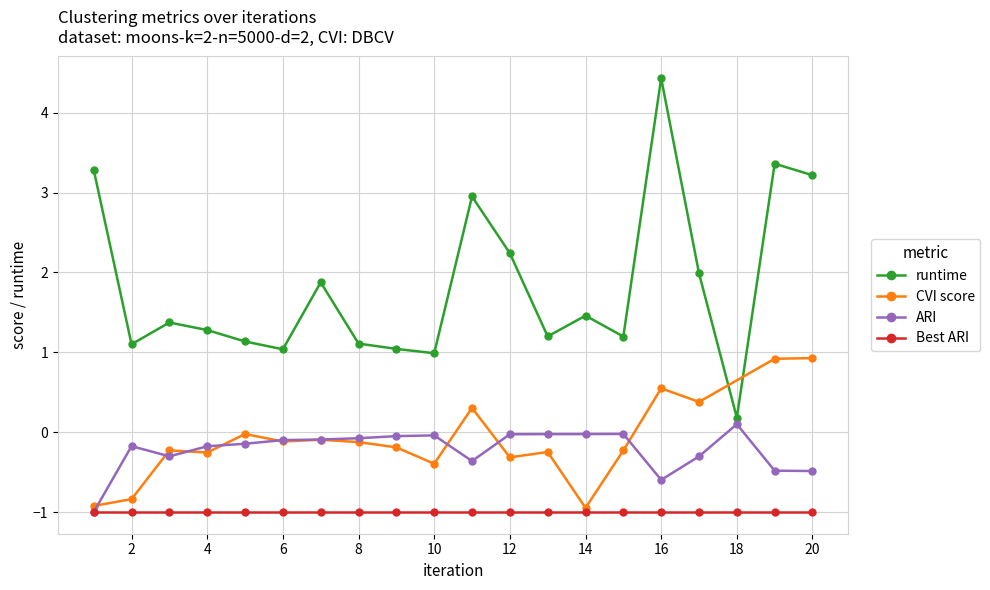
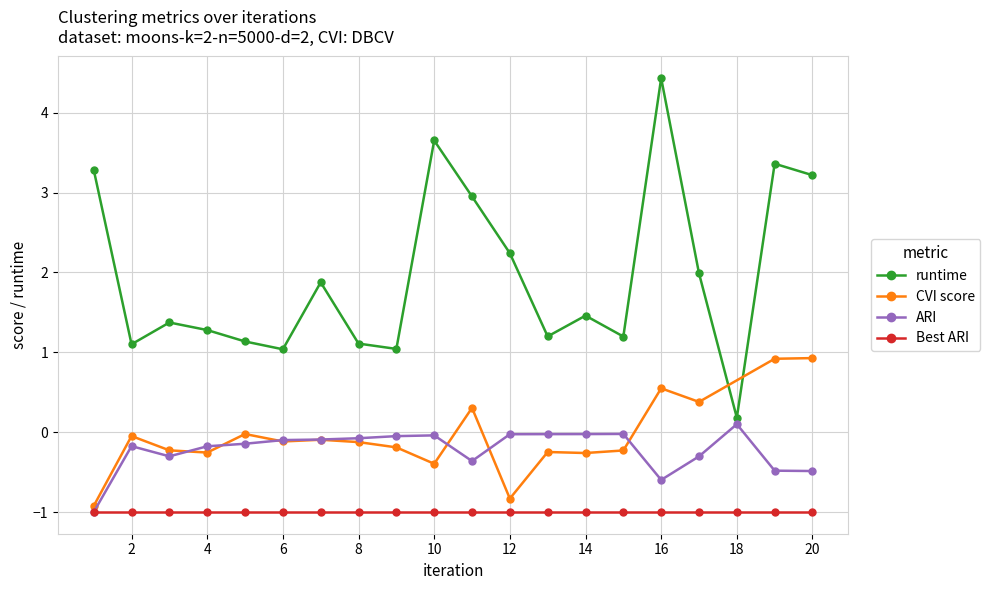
  {
    "runtime": {
      "2": 1.1,
      "4": 1.3,
      "6": 1.0,
      "8": 1.1,
-     "10": 1.0,
+     "10": 3.7,
      "12": 2.2,
      "14": 1.5,
      "16": 4.4,
      "18": 0.2,
      "20": 3.2
    },
    "CVI score": {
-     "2": -0.8,
+     "2": 0.0,
      "4": -0.3,
      "8": -0.1,
      "10": -0.4,
-     "12": -0.3,
-     "14": -0.9,
+     "12": -0.8,
+     "14": -0.3,
      "16": 0.5,
      "20": 0.9
    },
    "ARI": {
      "2": -0.2,
      "4": -0.2,
      "8": -0.1,
      "10": 0.0,
      "12": 0.0,
      "14": 0.0,
      "16": -0.6,
      "18": 0.1,
      "20": -0.5
    },
    "Best ARI": {
      "2": -1.0,
      "4": -1.0,
      "6": -1.0,
      "8": -1.0,
      "10": -1.0,
      "12": -1.0,
      "14": -1.0,
      "16": -1.0,
      "18": -1.0,
      "20": -1.0
    }
  }
